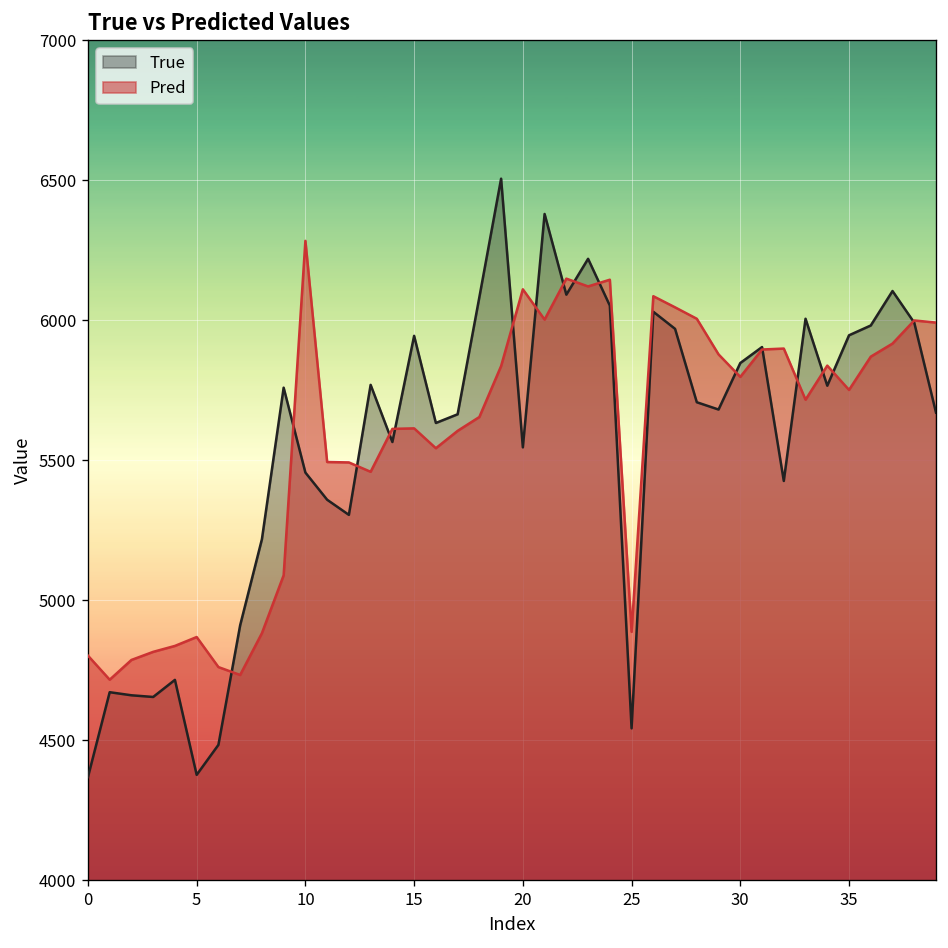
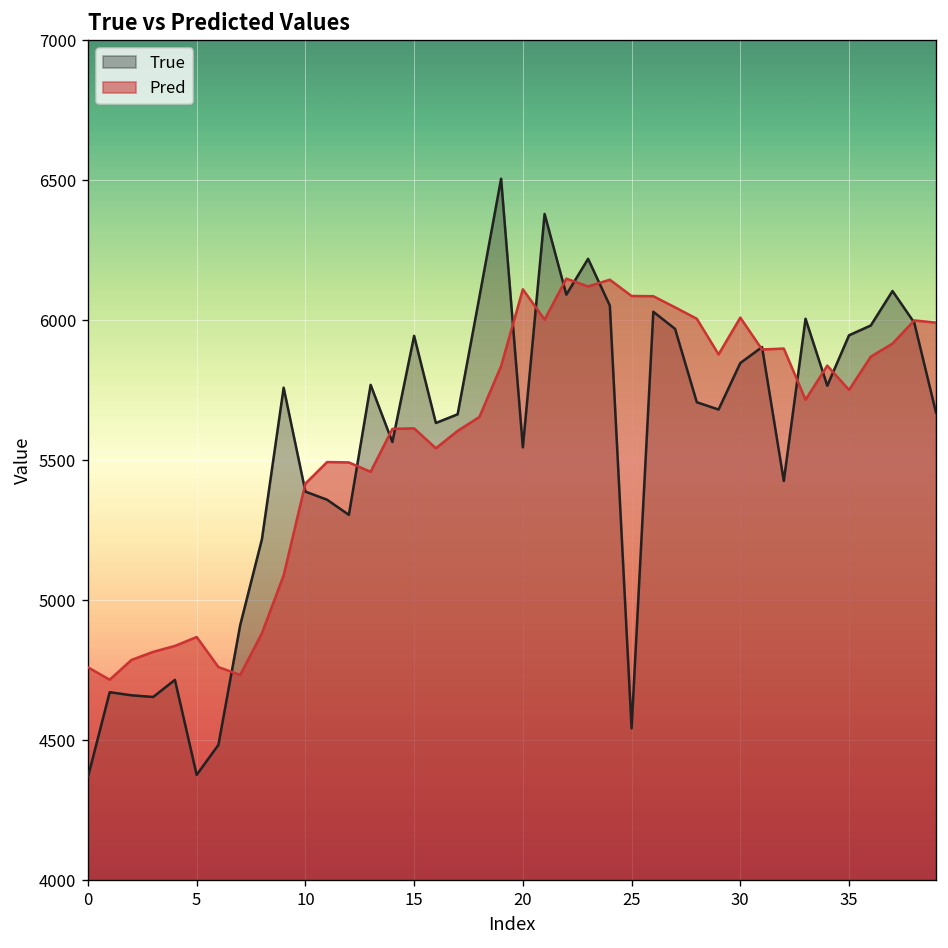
  {
    "True": {
      "0": 4370,
      "5": 4380,
-     "10": 5460,
+     "10": 5390,
      "15": 5940,
      "20": 5550,
      "25": 4540,
      "30": 5850,
      "35": 5950
    },
    "Pred": {
-     "0": 4800,
+     "0": 4760,
      "5": 4870,
-     "10": 6280,
+     "10": 5420,
      "15": 5610,
      "20": 6110,
-     "25": 4890,
-     "30": 5800,
+     "25": 6090,
+     "30": 6010,
      "35": 5750
    }
  }
